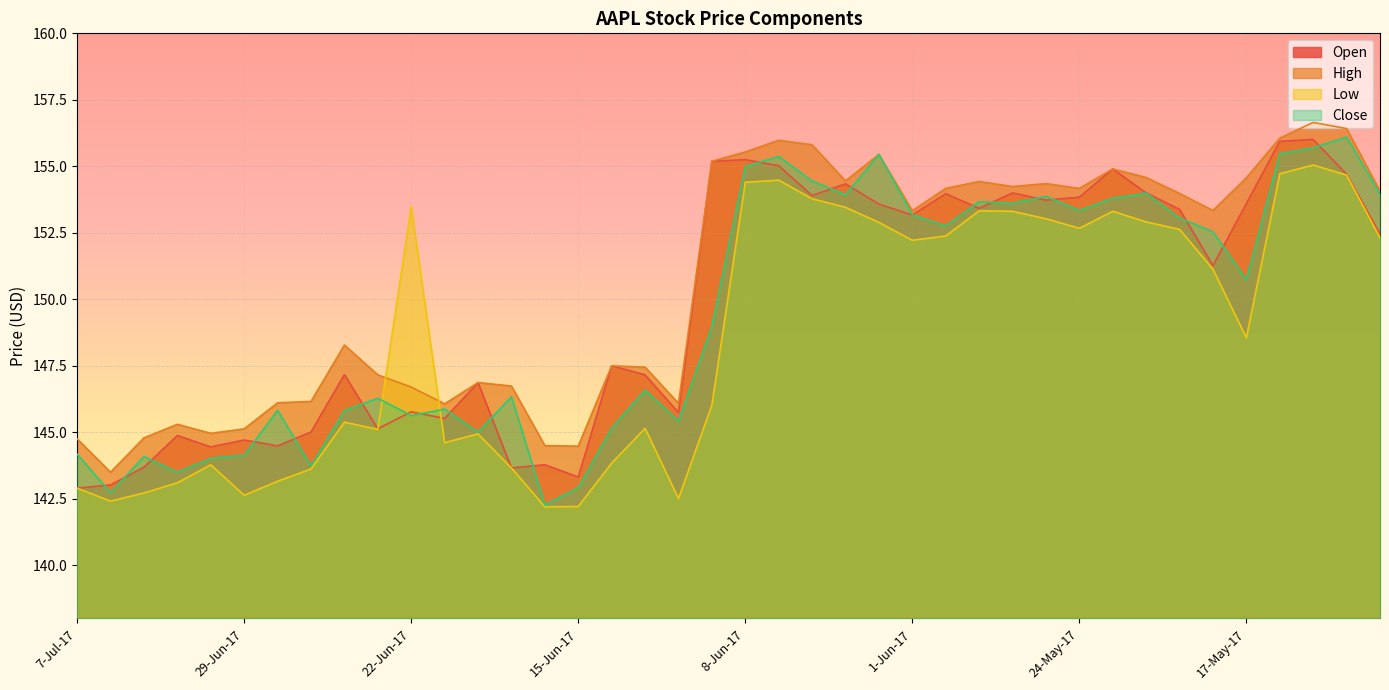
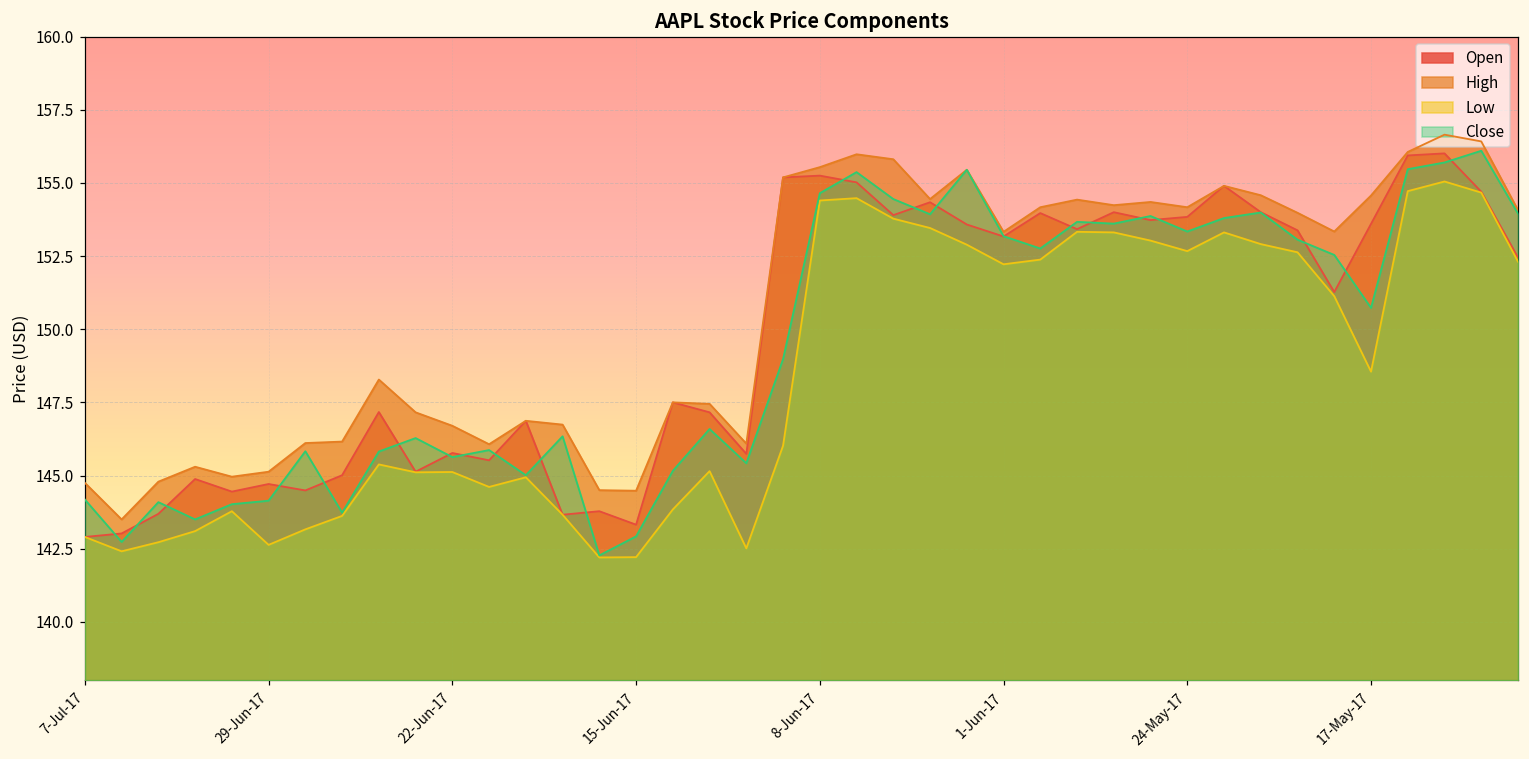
  {
    "Low": {
      "29-Jun-17": 142.6,
-     "22-Jun-17": 153.5,
+     "22-Jun-17": 145.1,
      "15-Jun-17": 142.2,
      "8-Jun-17": 154.4,
      "1-Jun-17": 152.2,
      "24-May-17": 152.7,
      "17-May-17": 148.6
    },
    "Close": {
      "7-Jul-17": 144.2,
      "29-Jun-17": 144.1,
      "22-Jun-17": 145.6,
      "15-Jun-17": 142.9,
-     "8-Jun-17": 155.0,
+     "8-Jun-17": 154.7,
      "24-May-17": 153.3,
      "17-May-17": 150.7
    }
  }
